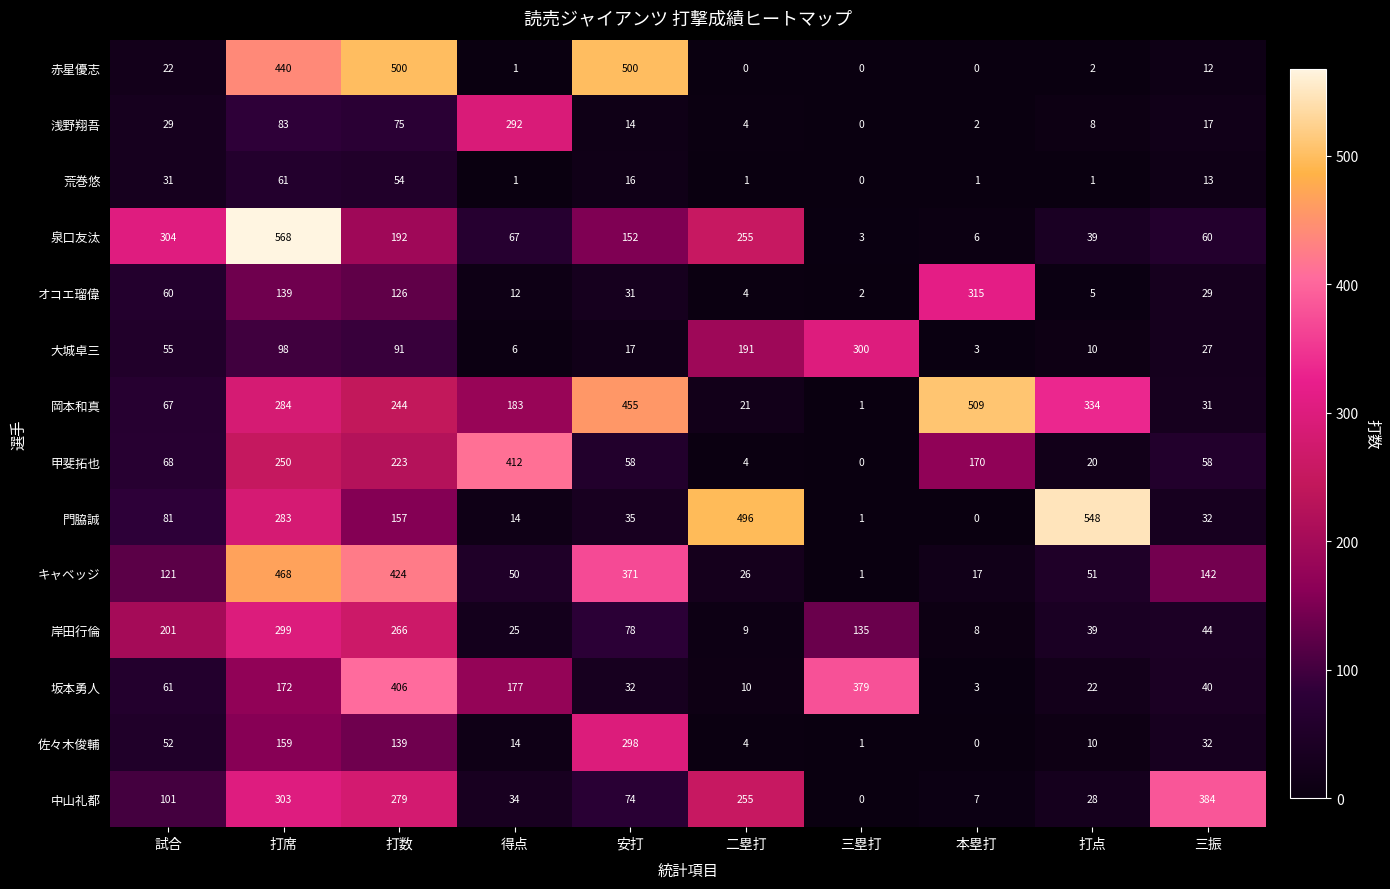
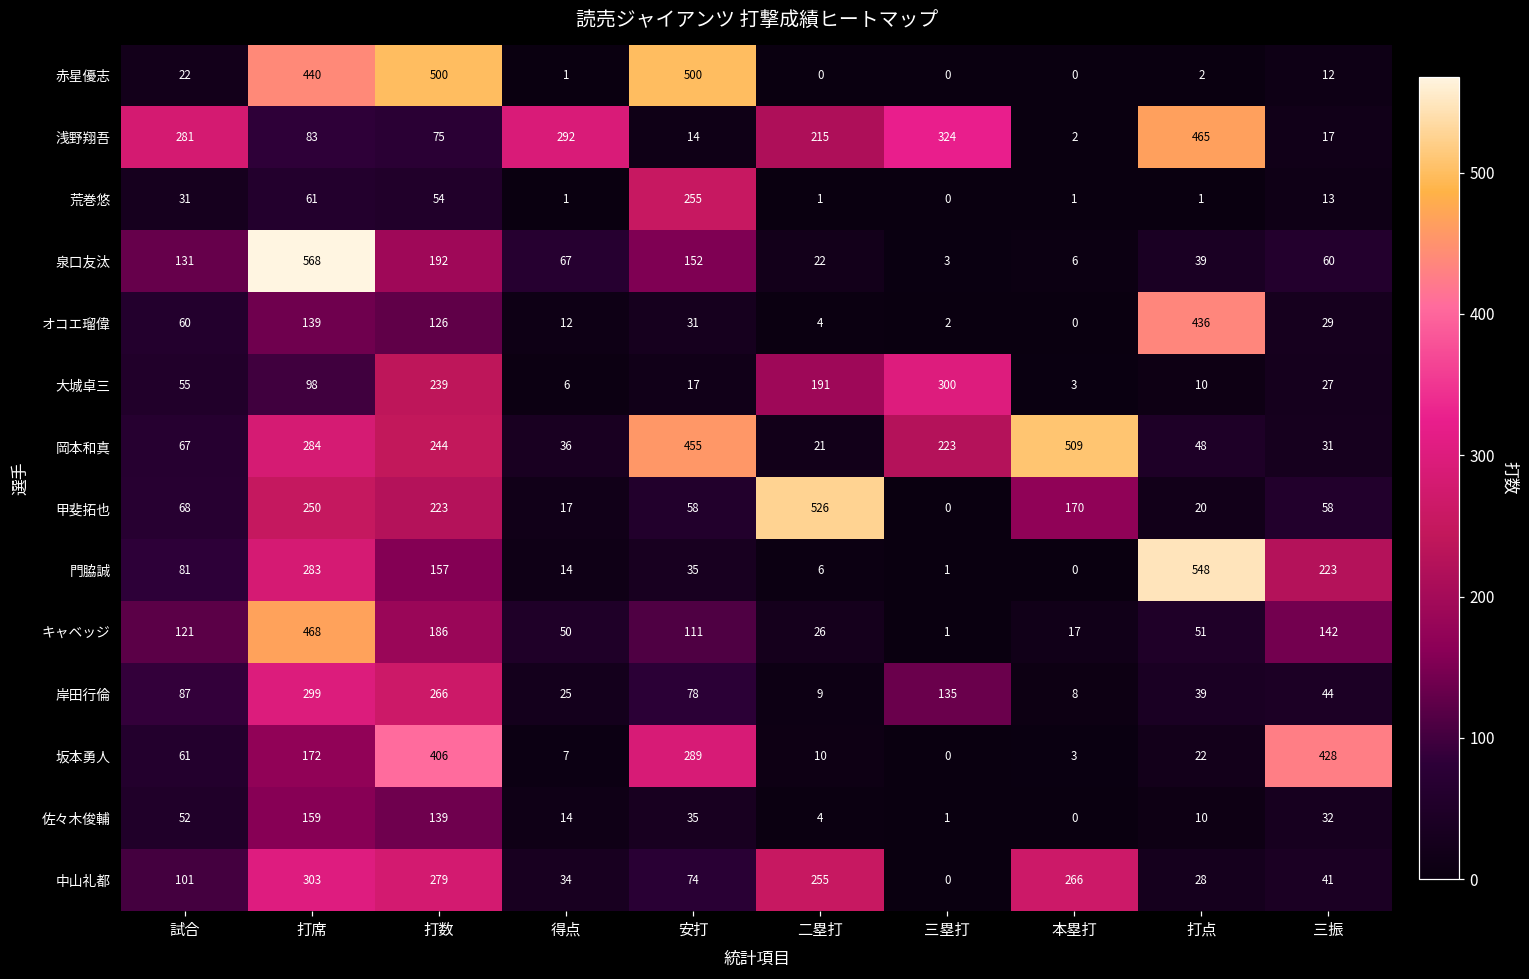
  {
    "赤星優志": {
      "試合": 22,
      "打席": 440,
      "打数": 500,
      "得点": 1,
      "安打": 500,
      "二塁打": 0,
      "三塁打": 0,
      "本塁打": 0,
      "打点": 2,
      "三振": 12
    },
    "浅野翔吾": {
-     "試合": 29,
+     "試合": 281,
      "打席": 83,
      "打数": 75,
      "得点": 292,
      "安打": 14,
-     "二塁打": 4,
-     "三塁打": 0,
+     "二塁打": 215,
+     "三塁打": 324,
      "本塁打": 2,
-     "打点": 8,
+     "打点": 465,
      "三振": 17
    },
    "荒巻悠": {
      "試合": 31,
      "打席": 61,
      "打数": 54,
      "得点": 1,
-     "安打": 16,
+     "安打": 255,
      "二塁打": 1,
      "三塁打": 0,
      "本塁打": 1,
      "打点": 1,
      "三振": 13
    },
    "泉口友汰": {
-     "試合": 304,
+     "試合": 131,
      "打席": 568,
      "打数": 192,
      "得点": 67,
      "安打": 152,
-     "二塁打": 255,
+     "二塁打": 22,
      "三塁打": 3,
      "本塁打": 6,
      "打点": 39,
      "三振": 60
    },
    "オコエ瑠偉": {
      "試合": 60,
      "打席": 139,
      "打数": 126,
      "得点": 12,
      "安打": 31,
      "二塁打": 4,
      "三塁打": 2,
-     "本塁打": 315,
-     "打点": 5,
+     "本塁打": 0,
+     "打点": 436,
      "三振": 29
    },
    "大城卓三": {
      "試合": 55,
      "打席": 98,
-     "打数": 91,
+     "打数": 239,
      "得点": 6,
      "安打": 17,
      "二塁打": 191,
      "三塁打": 300,
      "本塁打": 3,
      "打点": 10,
      "三振": 27
    },
    "岡本和真": {
      "試合": 67,
      "打席": 284,
      "打数": 244,
-     "得点": 183,
+     "得点": 36,
      "安打": 455,
      "二塁打": 21,
-     "三塁打": 1,
+     "三塁打": 223,
      "本塁打": 509,
-     "打点": 334,
+     "打点": 48,
      "三振": 31
    },
    "甲斐拓也": {
      "試合": 68,
      "打席": 250,
      "打数": 223,
-     "得点": 412,
+     "得点": 17,
      "安打": 58,
-     "二塁打": 4,
+     "二塁打": 526,
      "三塁打": 0,
      "本塁打": 170,
      "打点": 20,
      "三振": 58
    },
    "門脇誠": {
      "試合": 81,
      "打席": 283,
      "打数": 157,
      "得点": 14,
      "安打": 35,
-     "二塁打": 496,
+     "二塁打": 6,
      "三塁打": 1,
      "本塁打": 0,
      "打点": 548,
-     "三振": 32
+     "三振": 223
    },
    "キャベッジ": {
      "試合": 121,
      "打席": 468,
-     "打数": 424,
+     "打数": 186,
      "得点": 50,
-     "安打": 371,
+     "安打": 111,
      "二塁打": 26,
      "三塁打": 1,
      "本塁打": 17,
      "打点": 51,
      "三振": 142
    },
    "岸田行倫": {
-     "試合": 201,
+     "試合": 87,
      "打席": 299,
      "打数": 266,
      "得点": 25,
      "安打": 78,
      "二塁打": 9,
      "三塁打": 135,
      "本塁打": 8,
      "打点": 39,
      "三振": 44
    },
    "坂本勇人": {
      "試合": 61,
      "打席": 172,
      "打数": 406,
-     "得点": 177,
-     "安打": 32,
+     "得点": 7,
+     "安打": 289,
      "二塁打": 10,
-     "三塁打": 379,
+     "三塁打": 0,
      "本塁打": 3,
      "打点": 22,
-     "三振": 40
+     "三振": 428
    },
    "佐々木俊輔": {
      "試合": 52,
      "打席": 159,
      "打数": 139,
      "得点": 14,
-     "安打": 298,
+     "安打": 35,
      "二塁打": 4,
      "三塁打": 1,
      "本塁打": 0,
      "打点": 10,
      "三振": 32
    },
    "中山礼都": {
      "試合": 101,
      "打席": 303,
      "打数": 279,
      "得点": 34,
      "安打": 74,
      "二塁打": 255,
      "三塁打": 0,
-     "本塁打": 7,
+     "本塁打": 266,
      "打点": 28,
-     "三振": 384
+     "三振": 41
    }
  }
